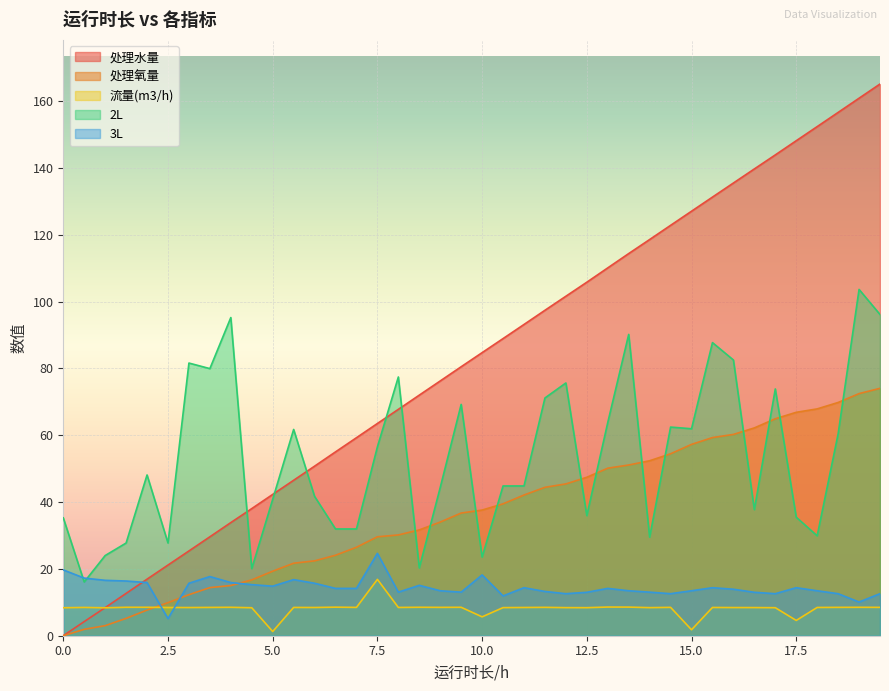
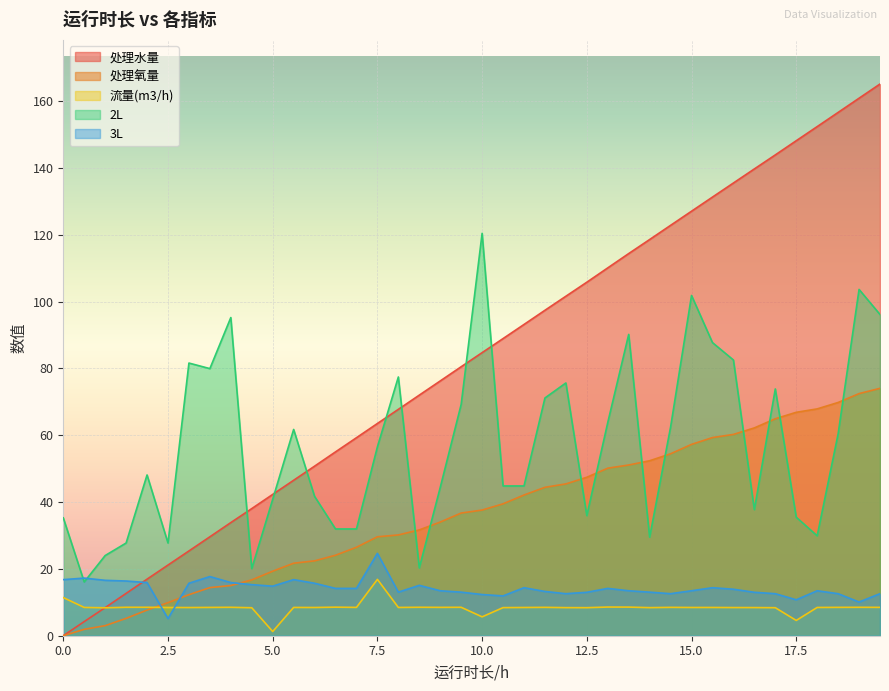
  {
    "流量(m3/h)": {
-     "0.0": 8,
+     "0.0": 11,
      "2.5": 8,
      "5.0": 1,
      "7.5": 17,
      "10.0": 6,
      "12.5": 8,
-     "15.0": 2,
+     "15.0": 8,
      "17.5": 5
    },
    "2L": {
      "0.0": 35,
      "2.5": 28,
      "5.0": 41,
      "7.5": 57,
-     "10.0": 24,
+     "10.0": 120,
      "12.5": 36,
-     "15.0": 62,
+     "15.0": 102,
      "17.5": 35
    },
    "3L": {
-     "0.0": 20,
+     "0.0": 17,
      "2.5": 5,
      "5.0": 15,
      "7.5": 25,
-     "10.0": 18,
+     "10.0": 12,
      "12.5": 13,
      "15.0": 13,
-     "17.5": 14
+     "17.5": 11
    }
  }
